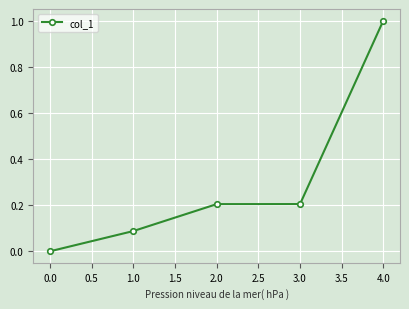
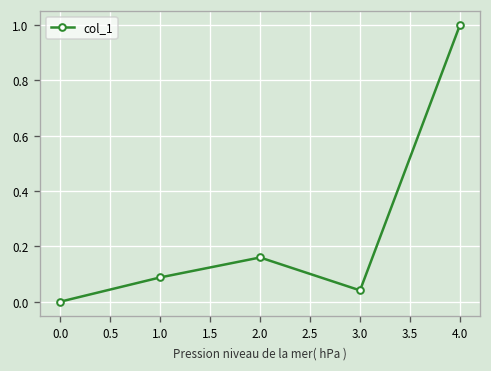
  {
    "0.0": 0.00,
    "1.0": 0.09,
-   "2.0": 0.20,
-   "3.0": 0.20,
+   "2.0": 0.16,
+   "3.0": 0.04,
    "4.0": 1.00
  }
